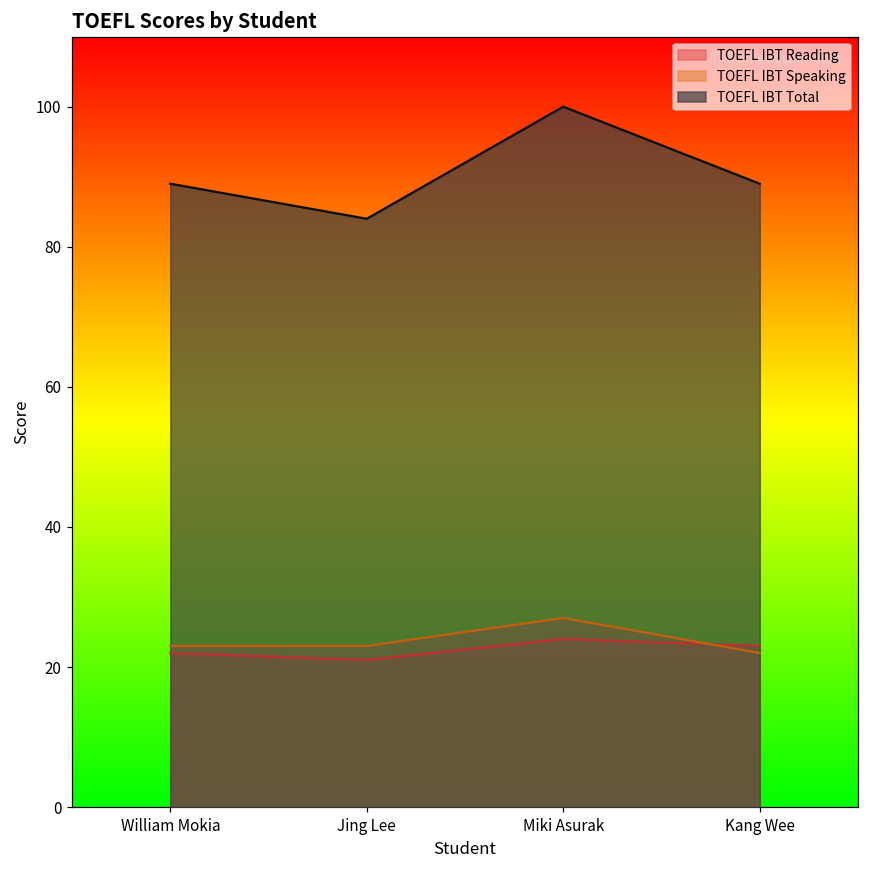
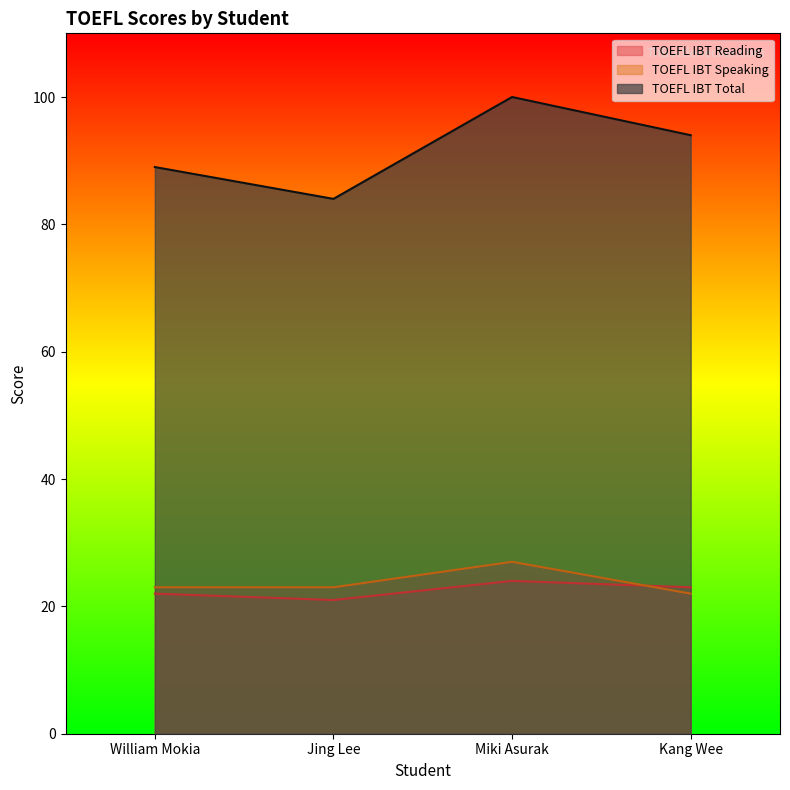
  {
    "TOEFL IBT Total": {
      "William Mokia": 89,
      "Jing Lee": 84,
      "Miki Asurak": 100,
-     "Kang Wee": 89
+     "Kang Wee": 94
    }
  }
